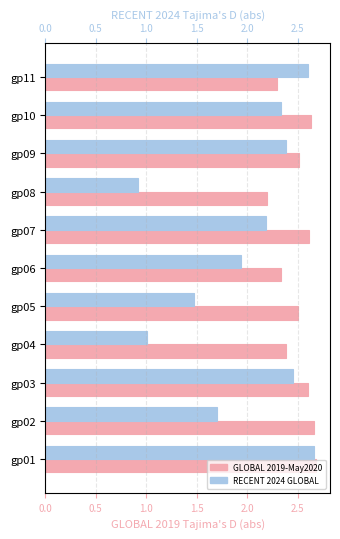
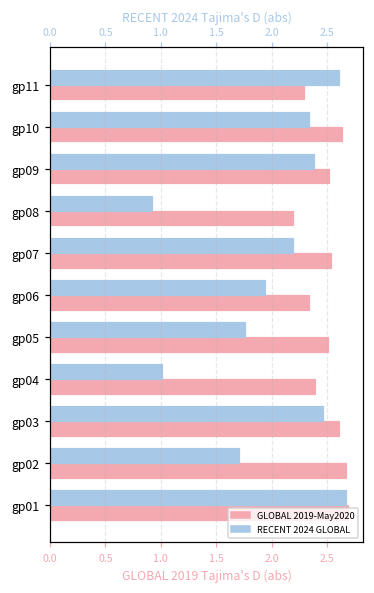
  {
    "GLOBAL 2019-May2020": {
      "gp11": 2.29,
      "gp10": 2.64,
      "gp09": 2.51,
      "gp08": 2.19,
-     "gp07": 2.62,
+     "gp07": 2.53,
      "gp06": 2.34,
      "gp05": 2.50,
      "gp04": 2.39,
      "gp03": 2.60,
      "gp02": 2.67
    },
    "RECENT 2024 GLOBAL": {
      "gp11": 2.60,
      "gp10": 2.33,
      "gp09": 2.38,
      "gp08": 0.92,
      "gp07": 2.19,
      "gp06": 1.94,
-     "gp05": 1.48,
+     "gp05": 1.75,
      "gp04": 1.01,
      "gp03": 2.46,
      "gp02": 1.71,
      "gp01": 2.67
    }
  }
